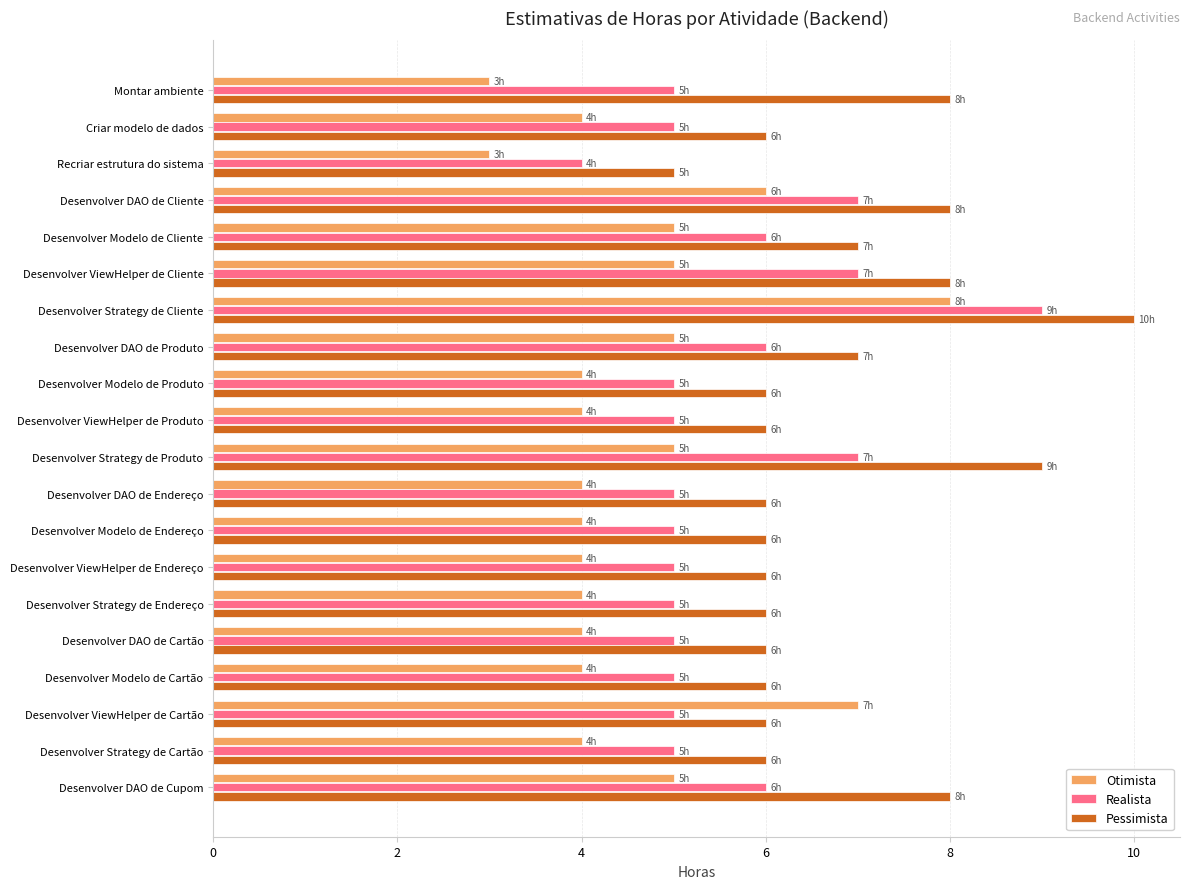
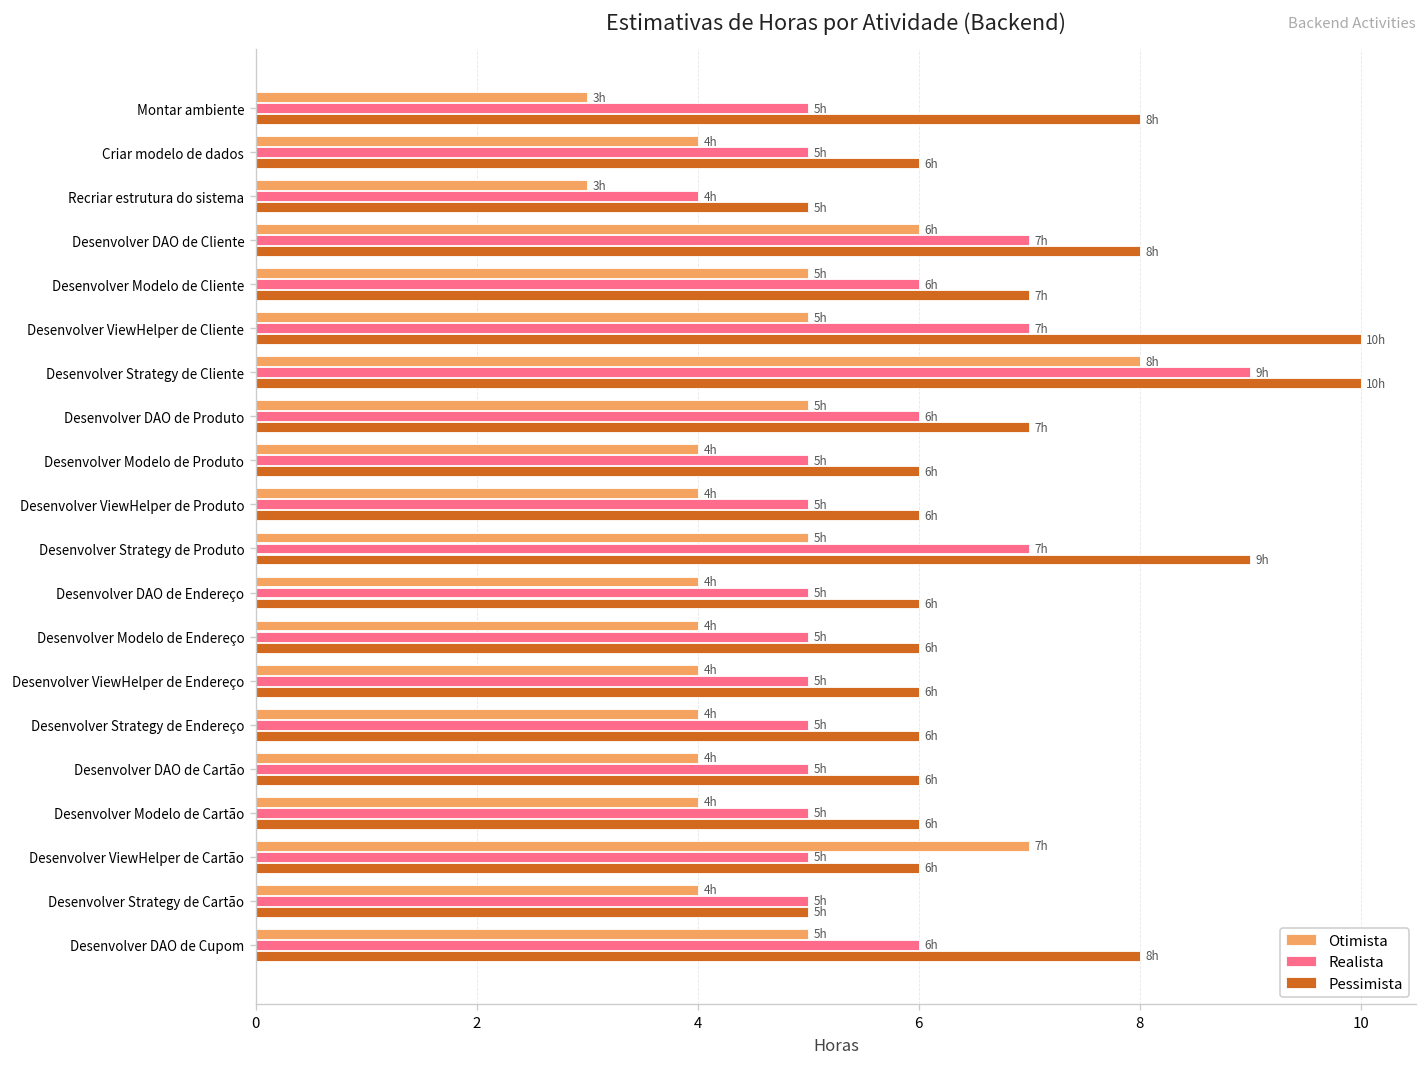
  {
    "Otimista": {
      "Montar ambiente": "3h",
      "Criar modelo de dados": "4h",
      "Recriar estrutura do sistema": "3h",
      "Desenvolver DAO de Cliente": "6h",
      "Desenvolver Modelo de Cliente": "5h",
      "Desenvolver ViewHelper de Cliente": "5h",
      "Desenvolver Strategy de Cliente": "8h",
      "Desenvolver DAO de Produto": "5h",
      "Desenvolver Modelo de Produto": "4h",
      "Desenvolver ViewHelper de Produto": "4h",
      "Desenvolver Strategy de Produto": "5h",
      "Desenvolver DAO de Endereço": "4h",
      "Desenvolver Modelo de Endereço": "4h",
      "Desenvolver ViewHelper de Endereço": "4h",
      "Desenvolver Strategy de Endereço": "4h",
      "Desenvolver DAO de Cartão": "4h",
      "Desenvolver Modelo de Cartão": "4h",
      "Desenvolver ViewHelper de Cartão": "7h",
      "Desenvolver Strategy de Cartão": "4h",
      "Desenvolver DAO de Cupom": "5h"
    },
    "Realista": {
      "Montar ambiente": "5h",
      "Criar modelo de dados": "5h",
      "Recriar estrutura do sistema": "4h",
      "Desenvolver DAO de Cliente": "7h",
      "Desenvolver Modelo de Cliente": "6h",
      "Desenvolver ViewHelper de Cliente": "7h",
      "Desenvolver Strategy de Cliente": "9h",
      "Desenvolver DAO de Produto": "6h",
      "Desenvolver Modelo de Produto": "5h",
      "Desenvolver ViewHelper de Produto": "5h",
      "Desenvolver Strategy de Produto": "7h",
      "Desenvolver DAO de Endereço": "5h",
      "Desenvolver Modelo de Endereço": "5h",
      "Desenvolver ViewHelper de Endereço": "5h",
      "Desenvolver Strategy de Endereço": "5h",
      "Desenvolver DAO de Cartão": "5h",
      "Desenvolver Modelo de Cartão": "5h",
      "Desenvolver ViewHelper de Cartão": "5h",
      "Desenvolver Strategy de Cartão": "5h",
      "Desenvolver DAO de Cupom": "6h"
    },
    "Pessimista": {
      "Montar ambiente": "8h",
      "Criar modelo de dados": "6h",
      "Recriar estrutura do sistema": "5h",
      "Desenvolver DAO de Cliente": "8h",
      "Desenvolver Modelo de Cliente": "7h",
-     "Desenvolver ViewHelper de Cliente": "8h",
+     "Desenvolver ViewHelper de Cliente": "10h",
      "Desenvolver Strategy de Cliente": "10h",
      "Desenvolver DAO de Produto": "7h",
      "Desenvolver Modelo de Produto": "6h",
      "Desenvolver ViewHelper de Produto": "6h",
      "Desenvolver Strategy de Produto": "9h",
      "Desenvolver DAO de Endereço": "6h",
      "Desenvolver Modelo de Endereço": "6h",
      "Desenvolver ViewHelper de Endereço": "6h",
      "Desenvolver Strategy de Endereço": "6h",
      "Desenvolver DAO de Cartão": "6h",
      "Desenvolver Modelo de Cartão": "6h",
      "Desenvolver ViewHelper de Cartão": "6h",
-     "Desenvolver Strategy de Cartão": "6h",
+     "Desenvolver Strategy de Cartão": "5h",
      "Desenvolver DAO de Cupom": "8h"
    }
  }
